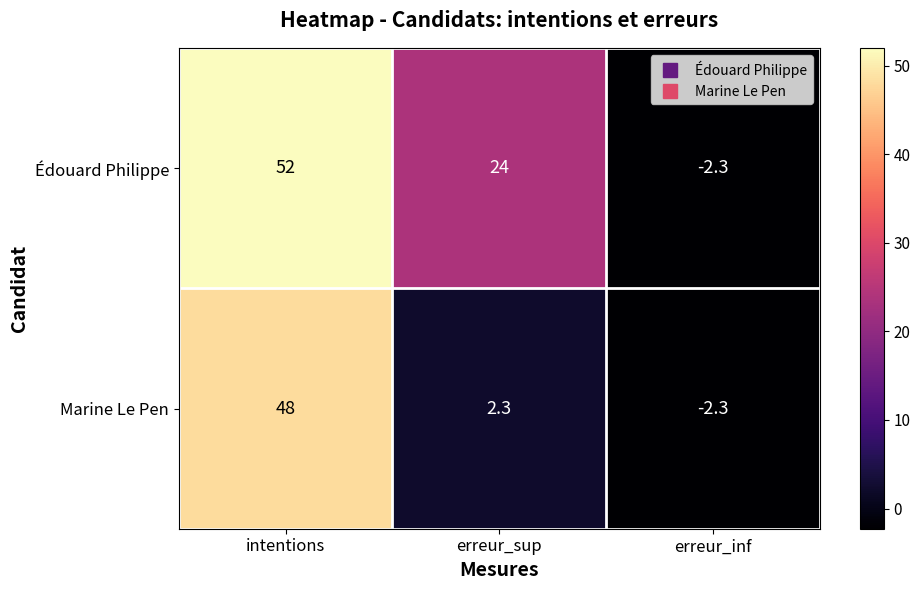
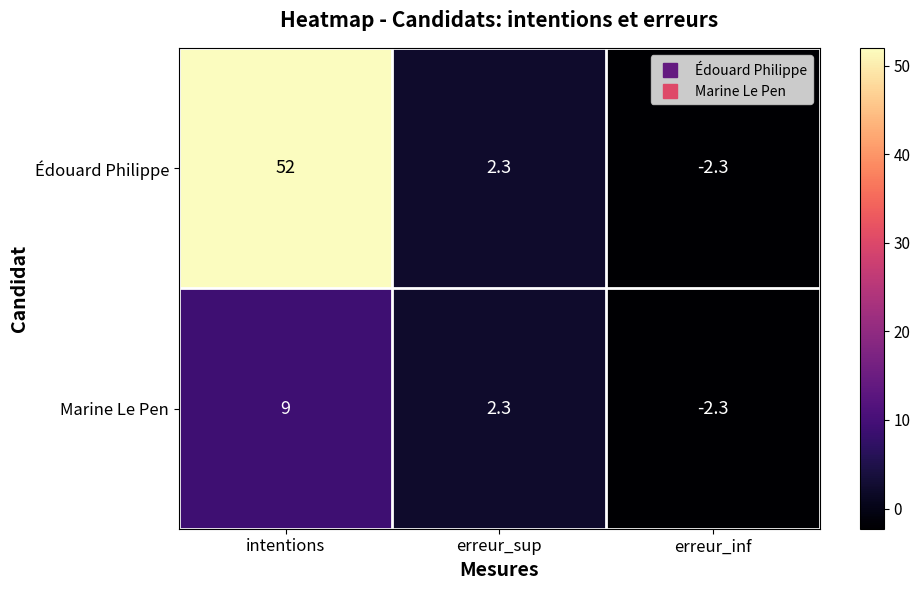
  {
    "Édouard Philippe": {
      "intentions": 52,
-     "erreur_sup": 24,
+     "erreur_sup": 2.3,
      "erreur_inf": -2.3
    },
    "Marine Le Pen": {
-     "intentions": 48,
+     "intentions": 9,
      "erreur_sup": 2.3,
      "erreur_inf": -2.3
    }
  }
